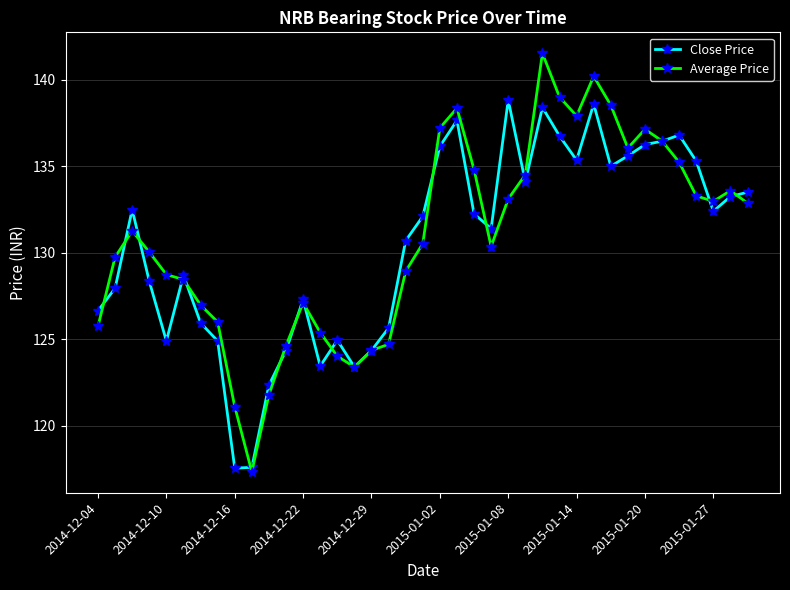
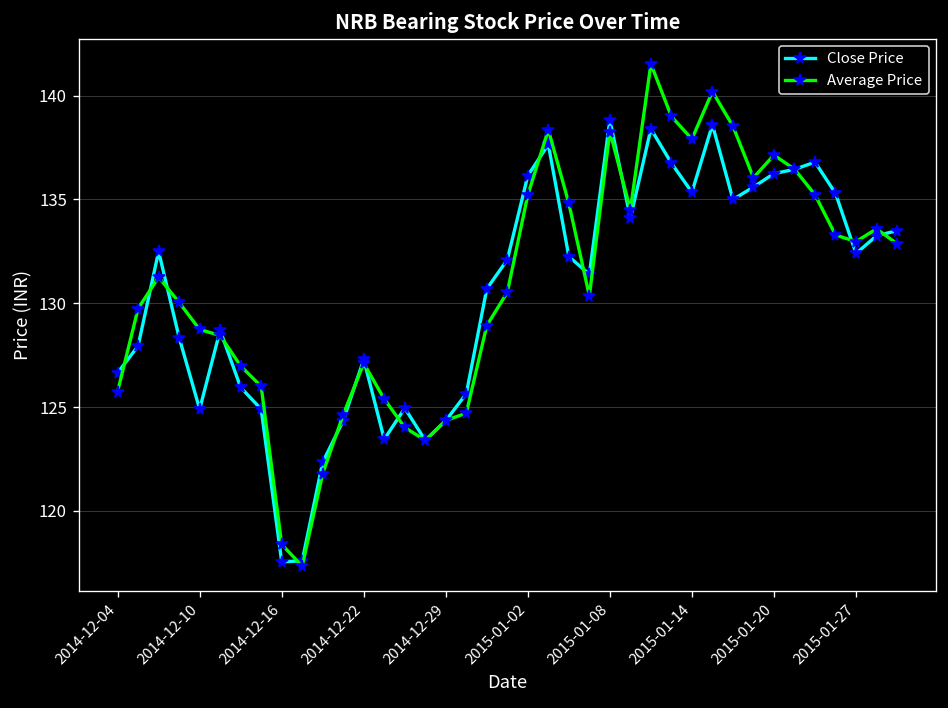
  {
    "Close Price": {
      "2014-12-04": 126.7,
      "2014-12-10": 124.9,
      "2014-12-16": 117.6,
      "2014-12-22": 127.3,
      "2015-01-02": 136.2,
      "2015-01-08": 138.8,
      "2015-01-14": 135.4,
      "2015-01-20": 136.3,
      "2015-01-27": 132.4
    },
    "Average Price": {
      "2014-12-04": 125.8,
      "2014-12-10": 128.7,
-     "2014-12-16": 121.1,
+     "2014-12-16": 118.4,
      "2014-12-22": 127.1,
-     "2015-01-02": 137.2,
-     "2015-01-08": 133.1,
+     "2015-01-02": 135.2,
+     "2015-01-08": 138.3,
      "2015-01-14": 137.9,
      "2015-01-20": 137.1,
      "2015-01-27": 133.0
    }
  }
